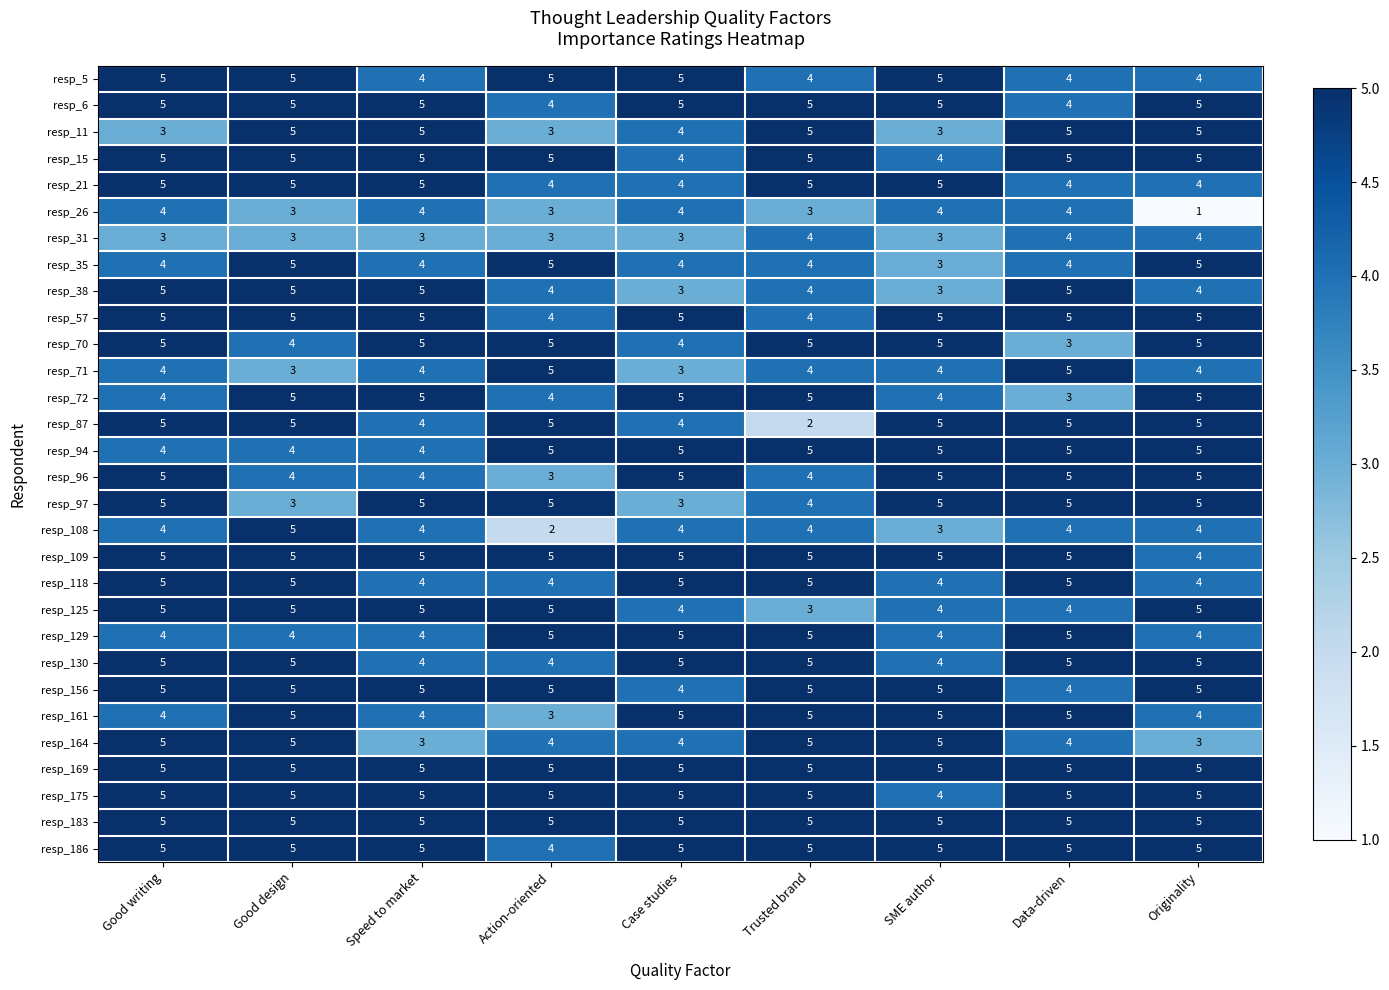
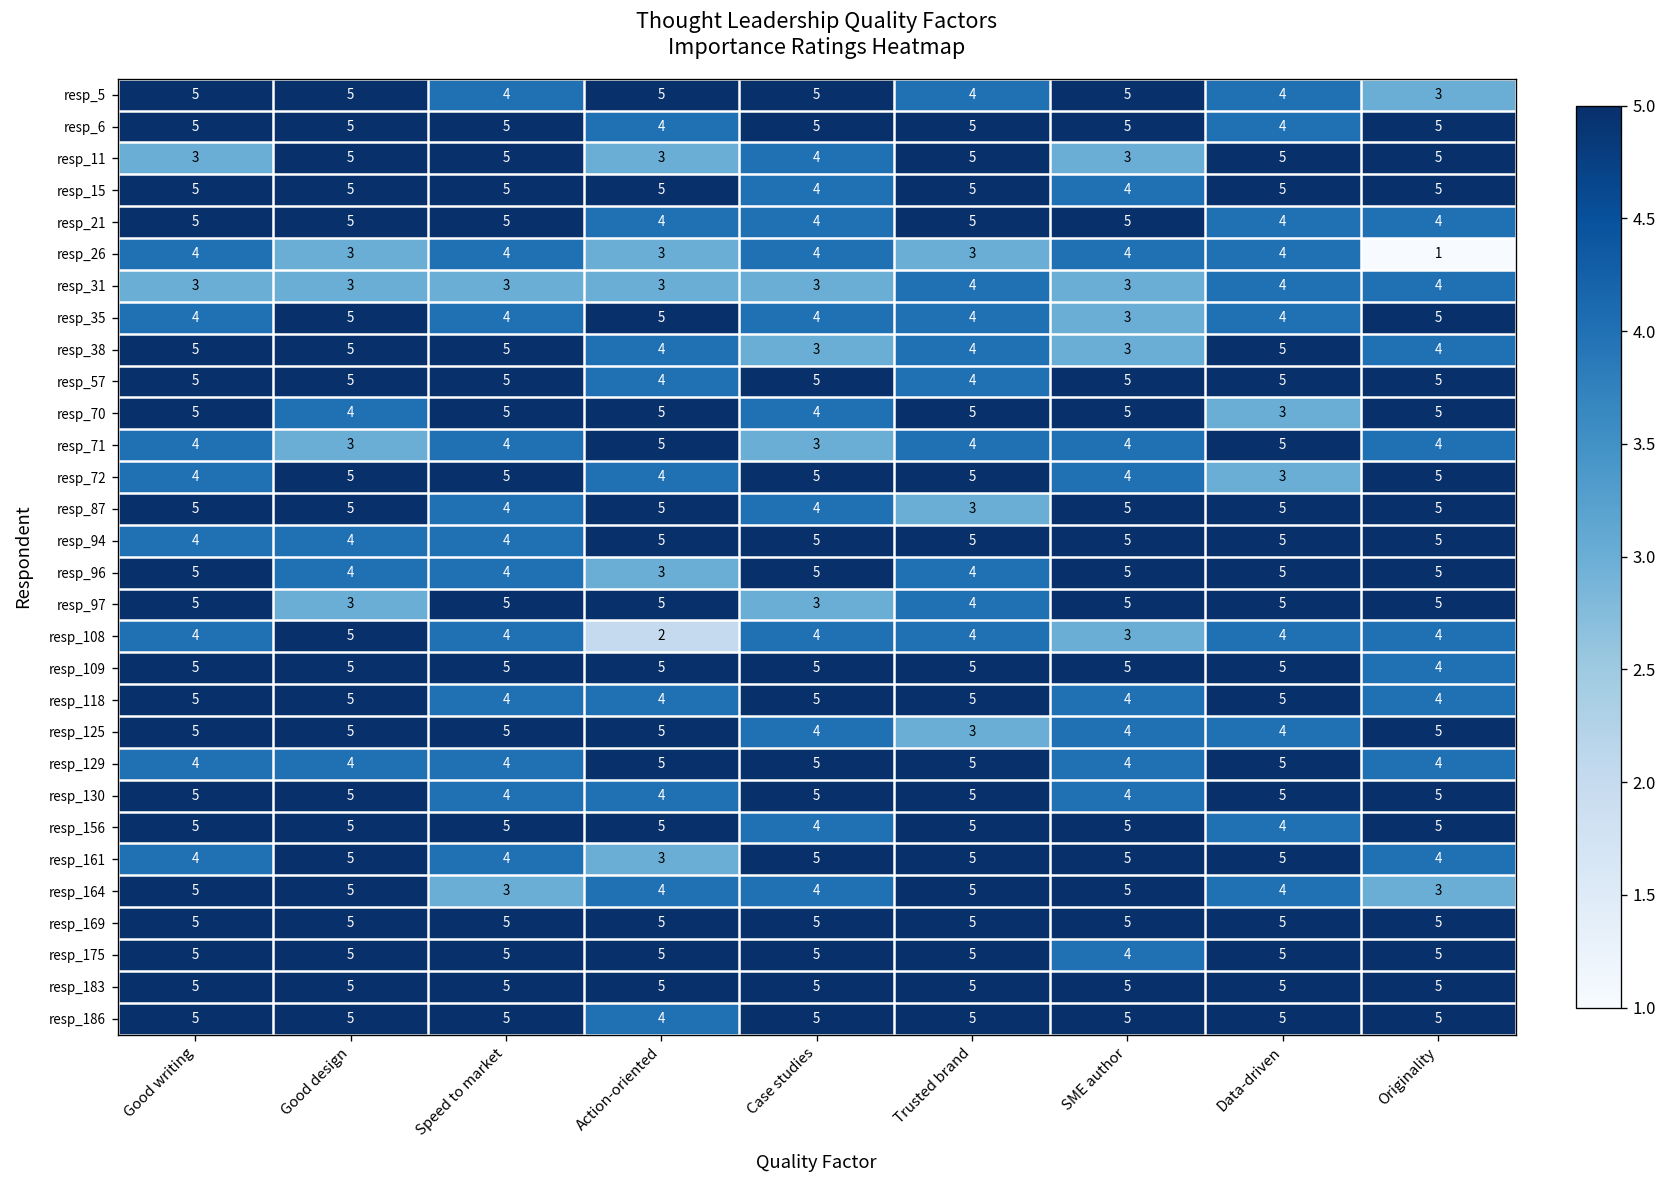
  {
    "resp_5": {
      "Good writing": 5,
      "Good design": 5,
      "Speed to market": 4,
      "Action-oriented": 5,
      "Case studies": 5,
      "Trusted brand": 4,
      "SME author": 5,
      "Data-driven": 4,
-     "Originality": 4
+     "Originality": 3
    },
    "resp_87": {
      "Good writing": 5,
      "Good design": 5,
      "Speed to market": 4,
      "Action-oriented": 5,
      "Case studies": 4,
-     "Trusted brand": 2,
+     "Trusted brand": 3,
      "SME author": 5,
      "Data-driven": 5,
      "Originality": 5
    }
  }
